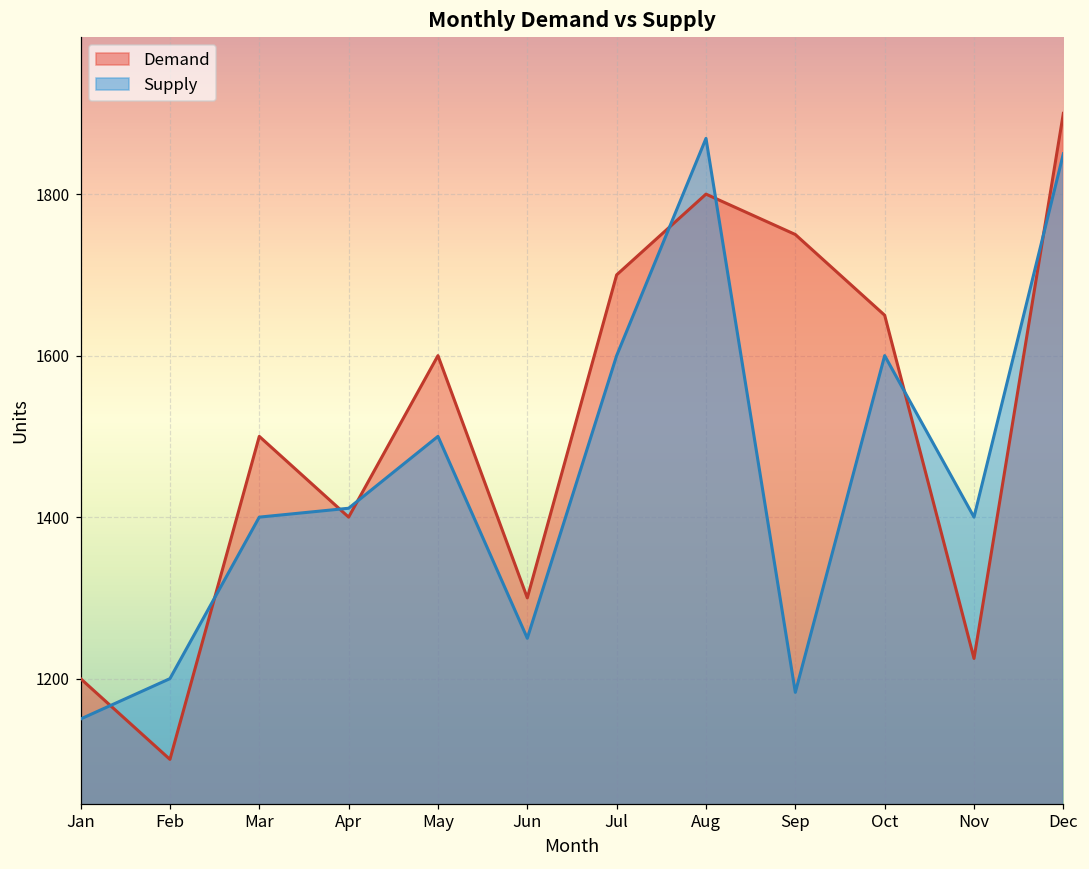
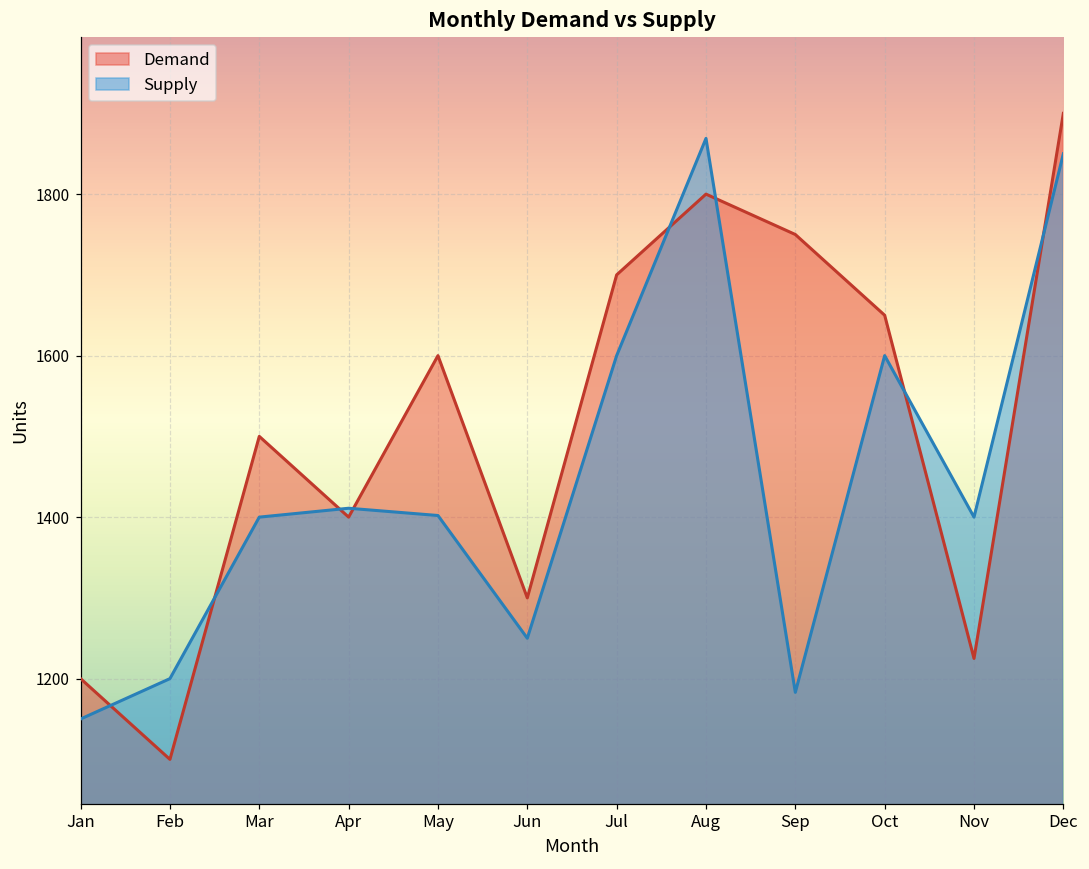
  {
    "Demand": {
      "Jan": 1200,
      "Feb": 1100,
      "Mar": 1500,
      "Apr": 1400,
      "May": 1600,
      "Jun": 1300,
      "Jul": 1700,
      "Aug": 1800,
      "Sep": 1750,
      "Oct": 1650,
      "Nov": 1230,
      "Dec": 1900
    },
    "Supply": {
      "Jan": 1150,
      "Feb": 1200,
      "Mar": 1400,
      "Apr": 1410,
-     "May": 1500,
+     "May": 1400,
      "Jun": 1250,
      "Jul": 1600,
      "Aug": 1870,
      "Sep": 1180,
      "Oct": 1600,
      "Nov": 1400,
      "Dec": 1850
    }
  }
